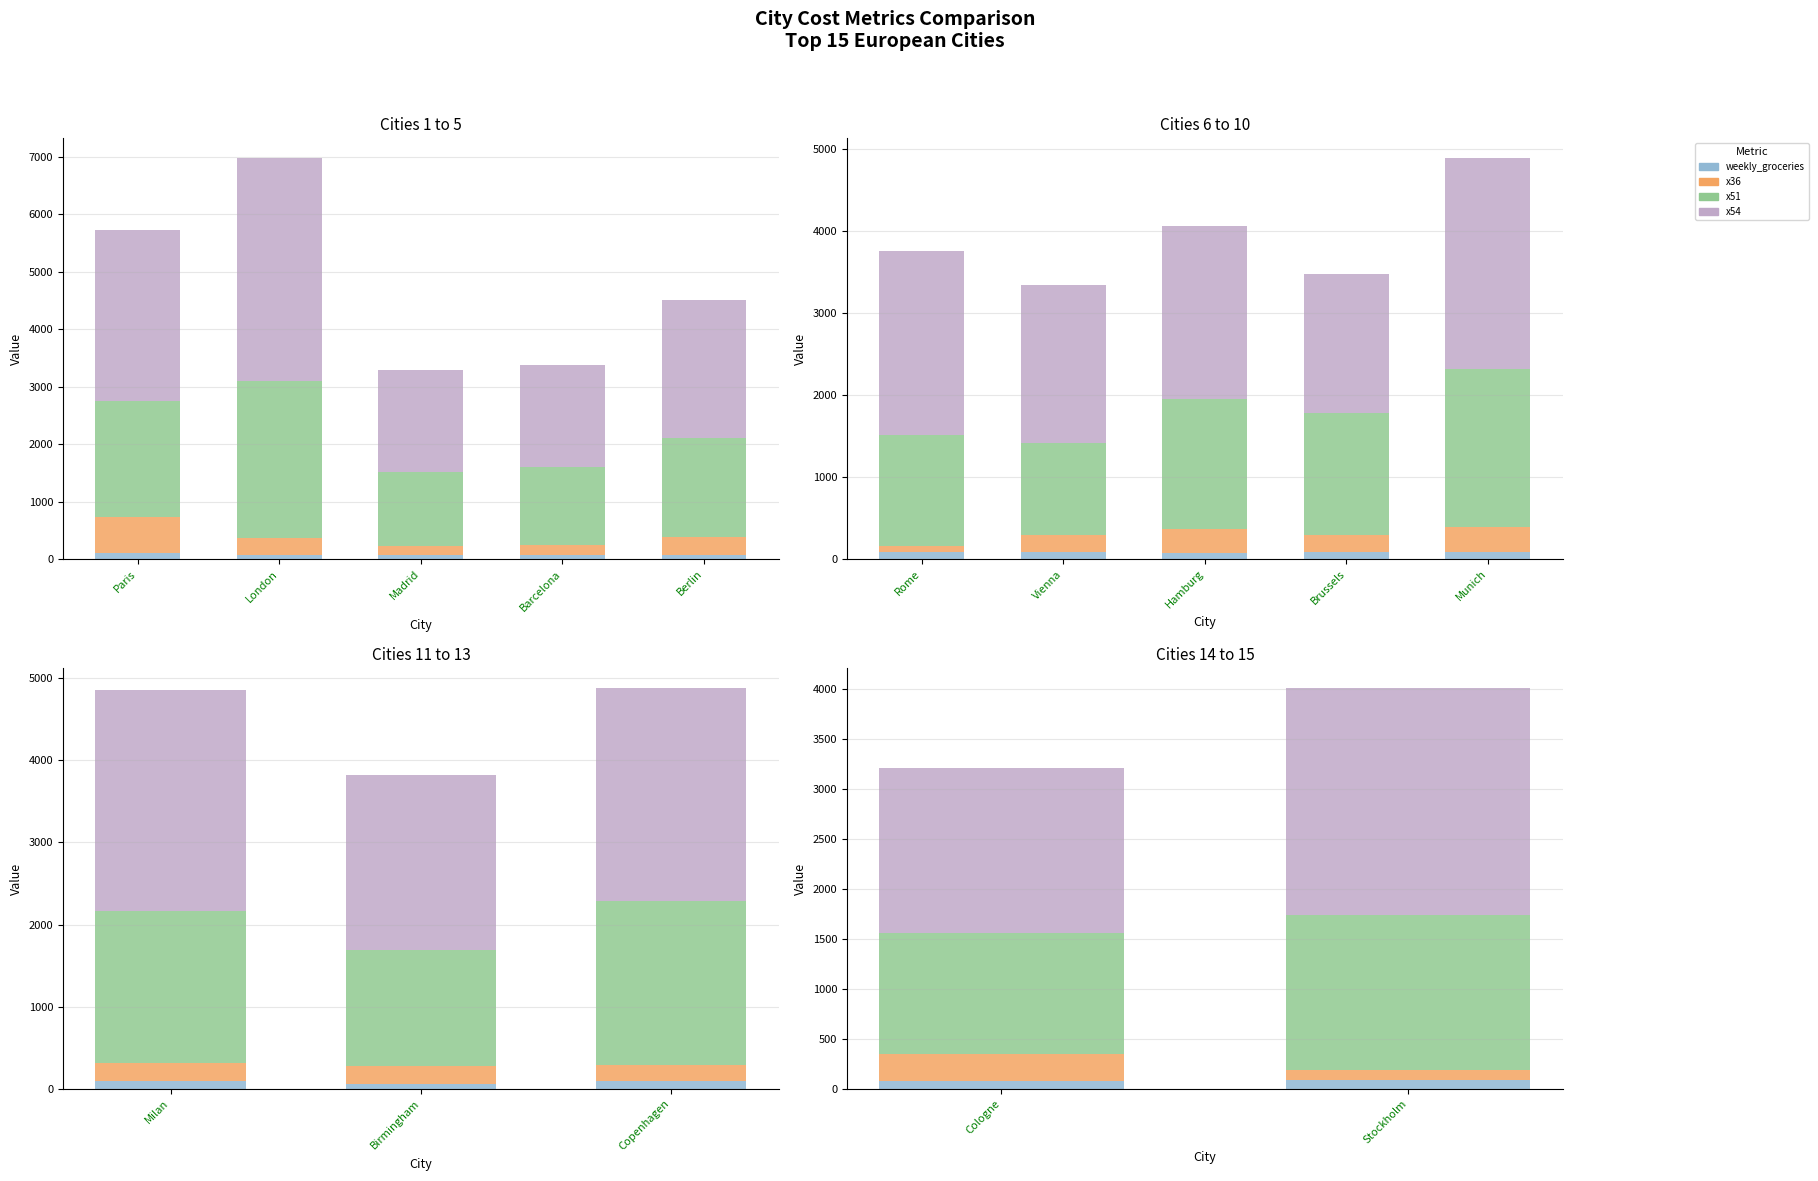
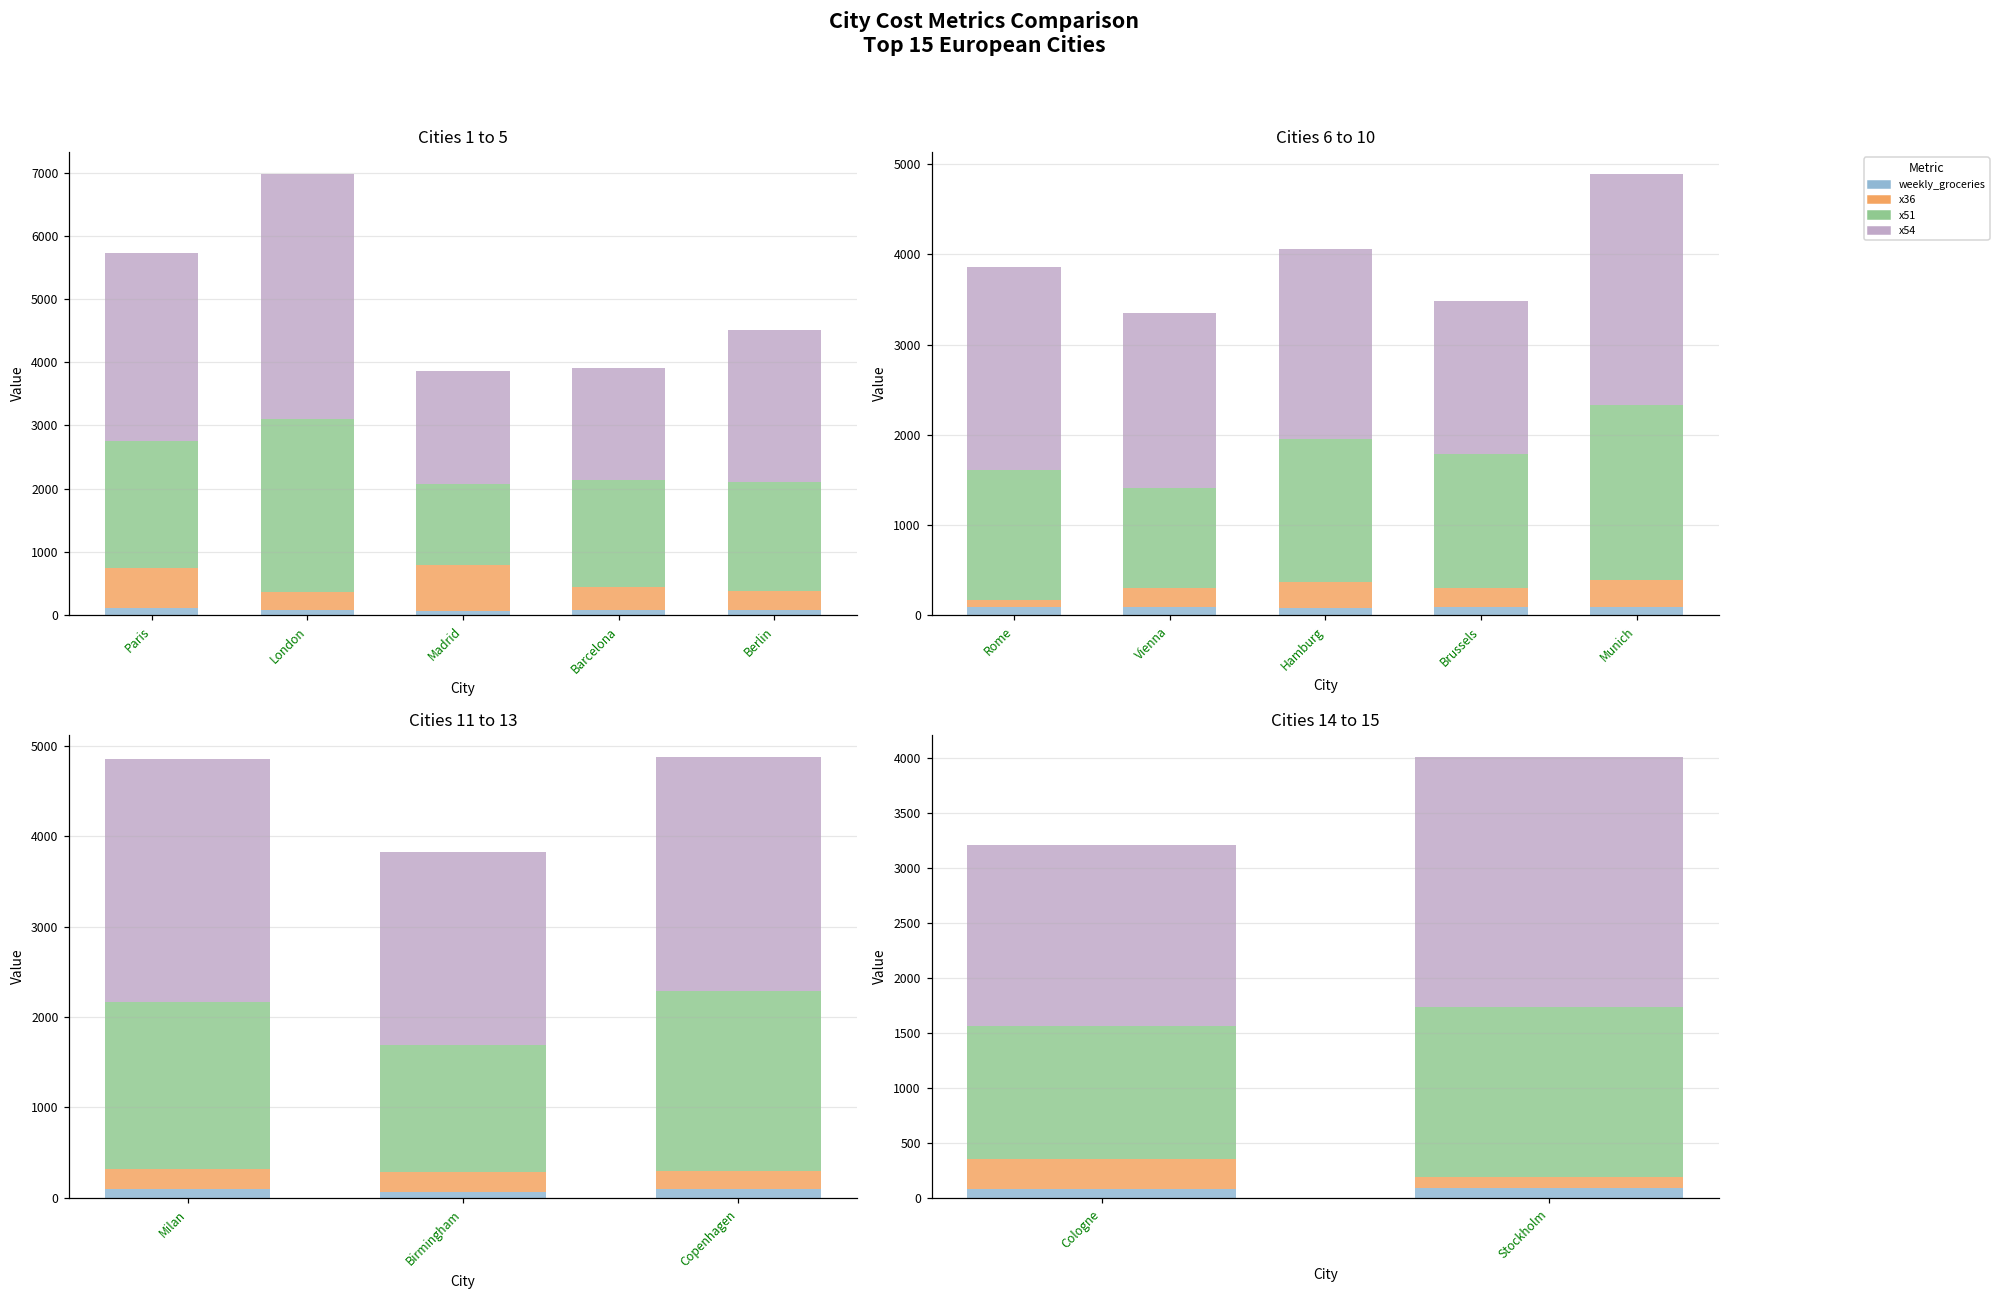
  {
    "Cities 1 to 5": {
      "x36": {
        "Paris": 600,
        "London": 300,
-       "Madrid": 200,
-       "Barcelona": 200,
+       "Madrid": 700,
+       "Barcelona": 400,
        "Berlin": 300
      },
      "x51": {
        "Paris": 2000,
        "London": 2700,
        "Madrid": 1300,
-       "Barcelona": 1400,
+       "Barcelona": 1700,
        "Berlin": 1700
      }
    },
    "Cities 6 to 10": {
      "x36": {
        "Rome": 100,
        "Vienna": 200,
        "Hamburg": 300,
        "Brussels": 200,
        "Munich": 300
      },
      "x51": {
-       "Rome": 1300,
+       "Rome": 1400,
        "Vienna": 1100,
        "Hamburg": 1600,
        "Brussels": 1500,
        "Munich": 1900
      }
    },
    "Cities 11 to 13": {
      "x36": {
        "Milan": 200,
        "Birmingham": 200,
        "Copenhagen": 200
      },
      "x51": {
        "Milan": 1900,
        "Birmingham": 1400,
        "Copenhagen": 2000
      }
    },
    "Cities 14 to 15": {
      "x36": {
        "Cologne": 300,
        "Stockholm": 100
      },
      "x51": {
        "Cologne": 1200,
        "Stockholm": 1500
      }
    }
  }
